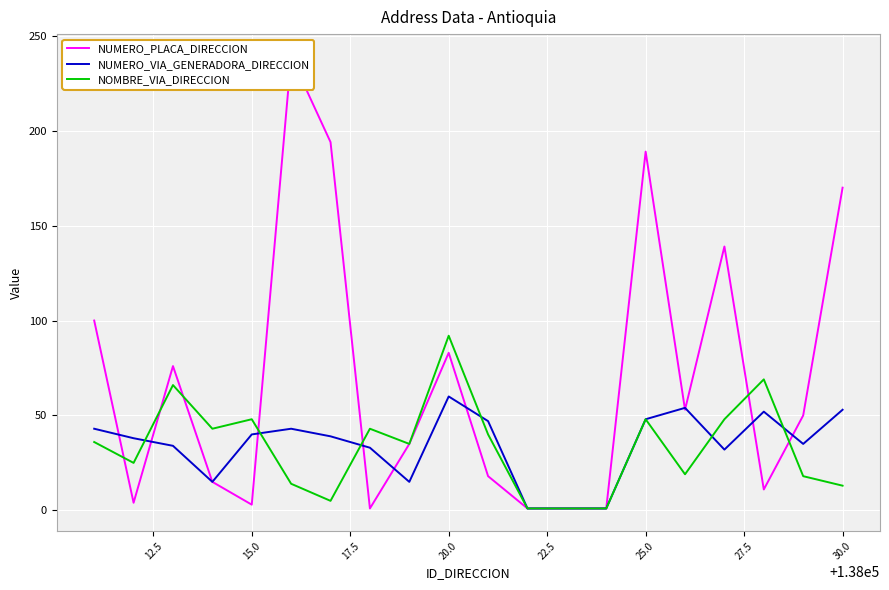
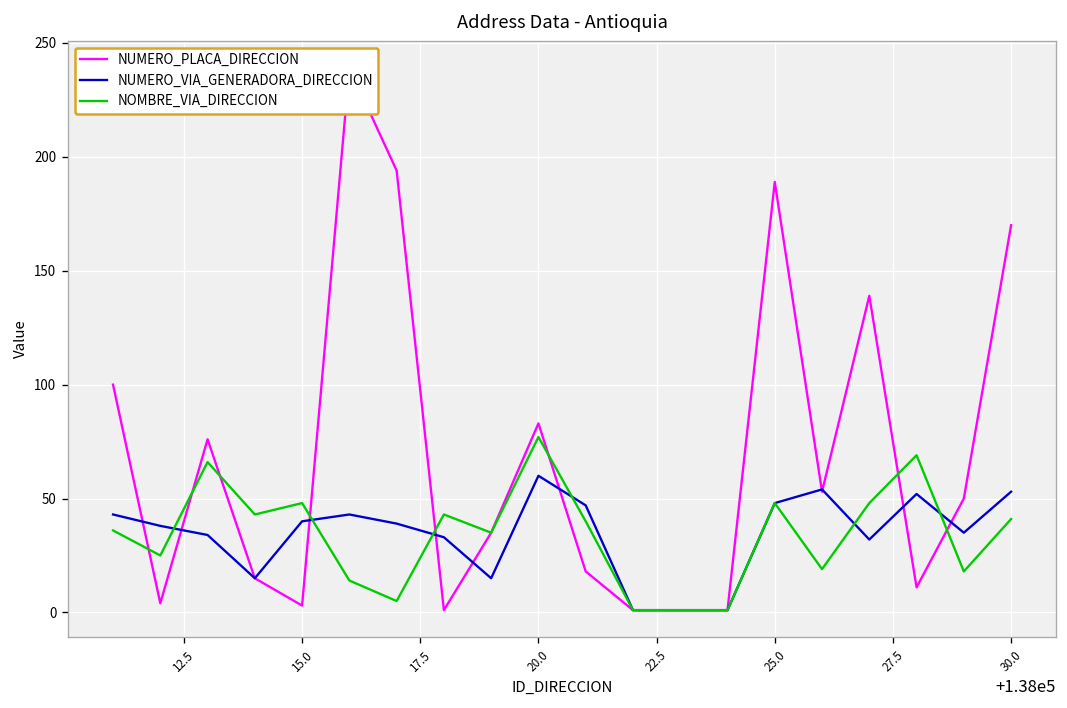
  {
    "NUMERO_PLACA_DIRECCION": {
      "15.0": 3,
      "20.0": 83,
      "25.0": 189,
      "30.0": 170
    },
    "NUMERO_VIA_GENERADORA_DIRECCION": {
      "15.0": 40,
      "20.0": 60,
      "30.0": 53
    },
    "NOMBRE_VIA_DIRECCION": {
      "15.0": 48,
-     "20.0": 92,
-     "30.0": 13
+     "20.0": 77,
+     "30.0": 41
    }
  }
